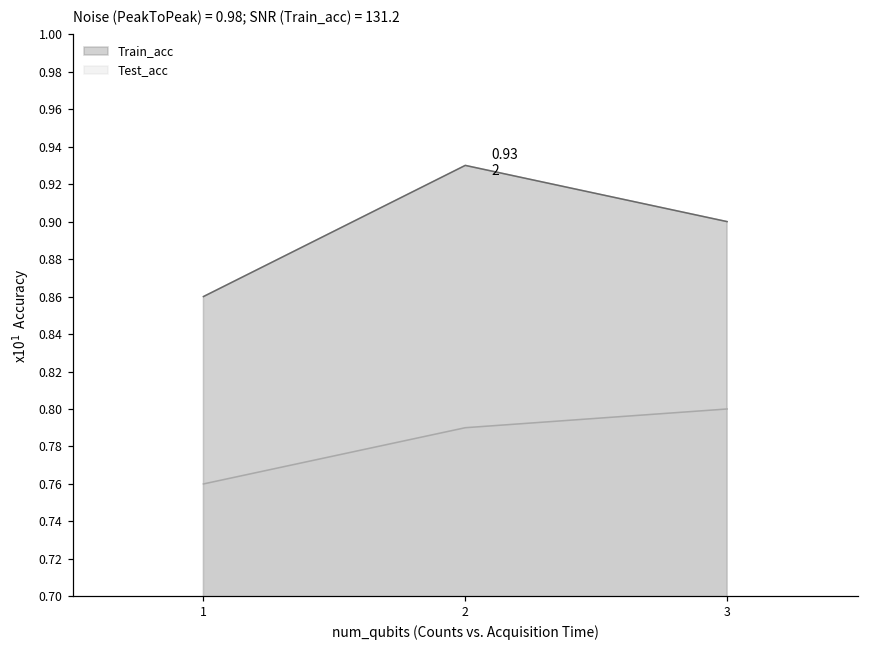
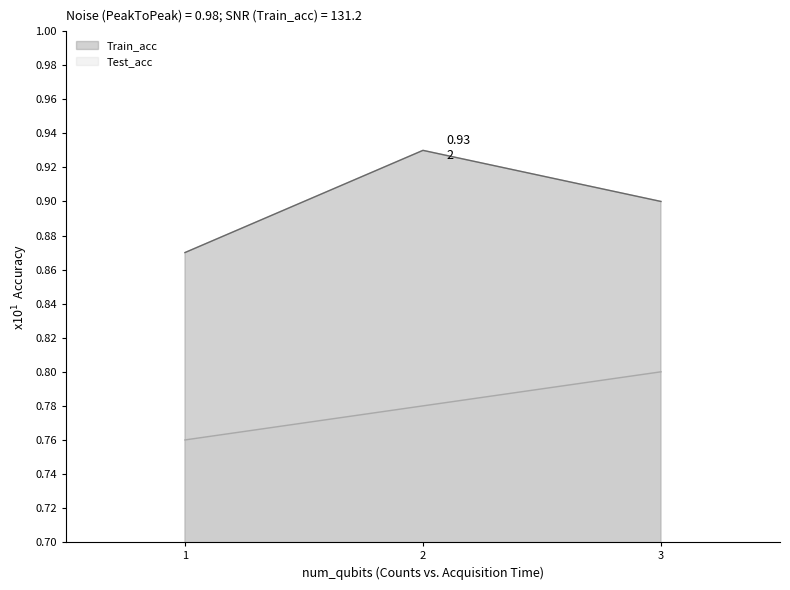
  {
    "Train_acc": {
-     "1": 0.86,
+     "1": 0.87,
      "3": 0.90
    },
    "Test_acc": {
      "1": 0.76,
-     "2": 0.79,
+     "2": 0.78,
      "3": 0.80
    }
  }
